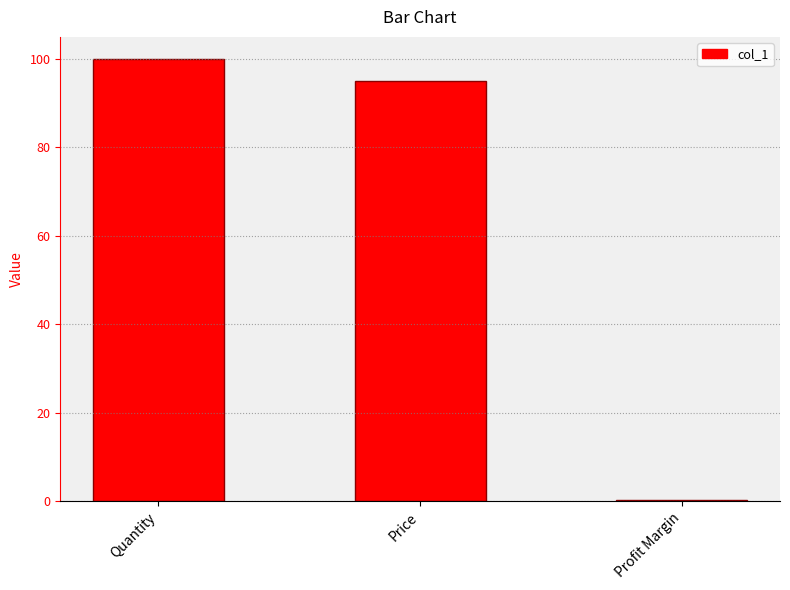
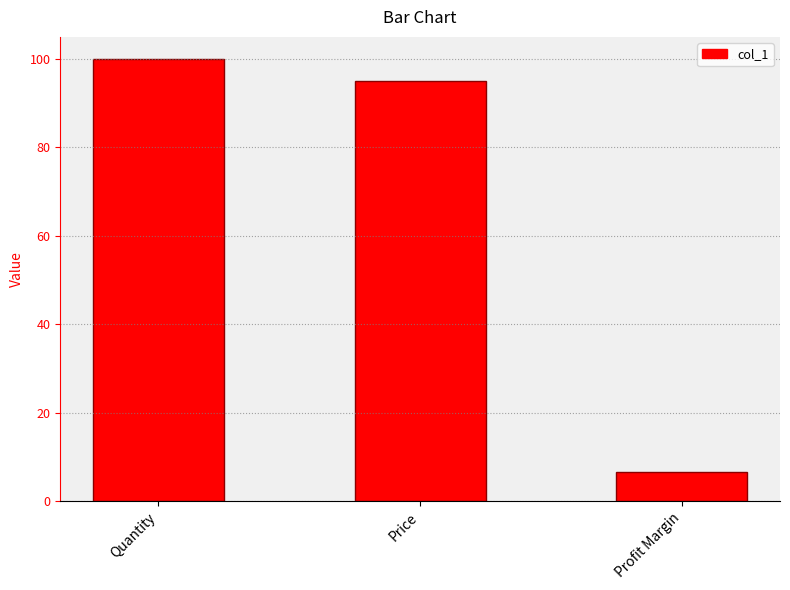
  {
    "Quantity": 100,
    "Price": 95,
-   "Profit Margin": 0
+   "Profit Margin": 7
  }
